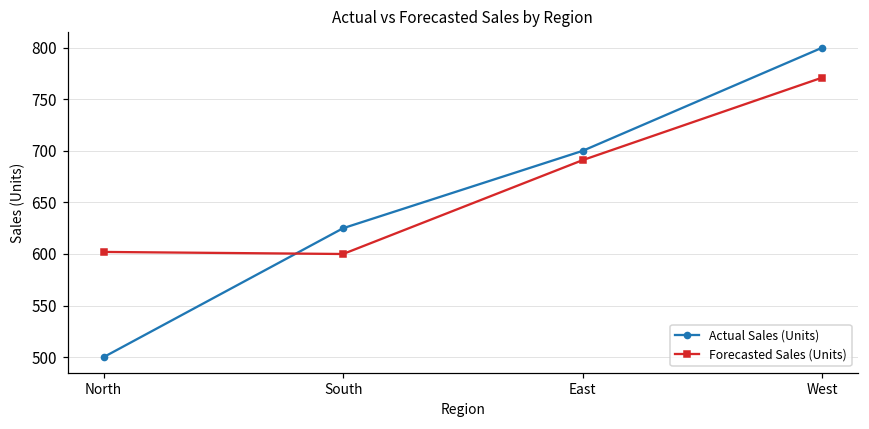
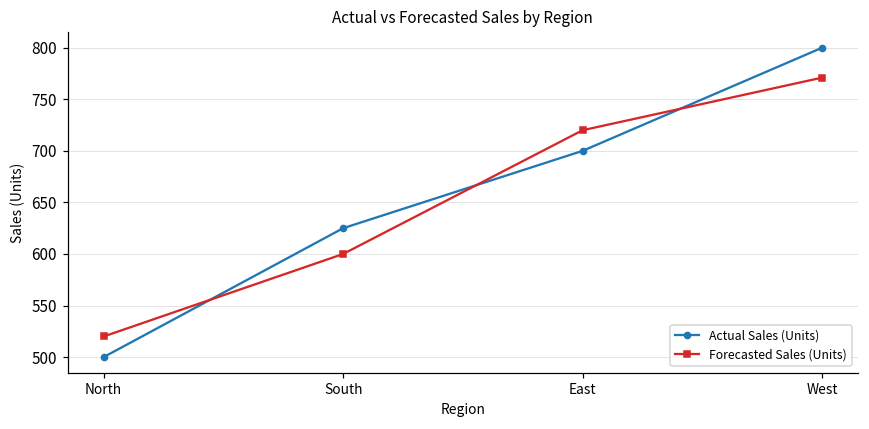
  {
    "Actual Sales (Units)": {
      "North": 500,
      "South": 630,
      "East": 700,
      "West": 800
    },
    "Forecasted Sales (Units)": {
-     "North": 600,
+     "North": 520,
      "South": 600,
-     "East": 690,
+     "East": 720,
      "West": 770
    }
  }
